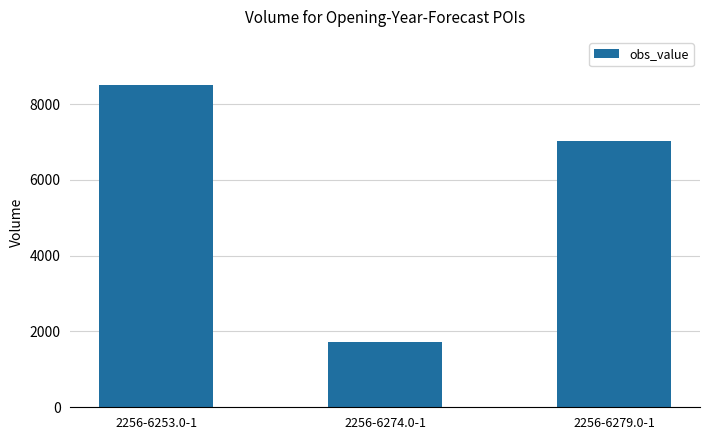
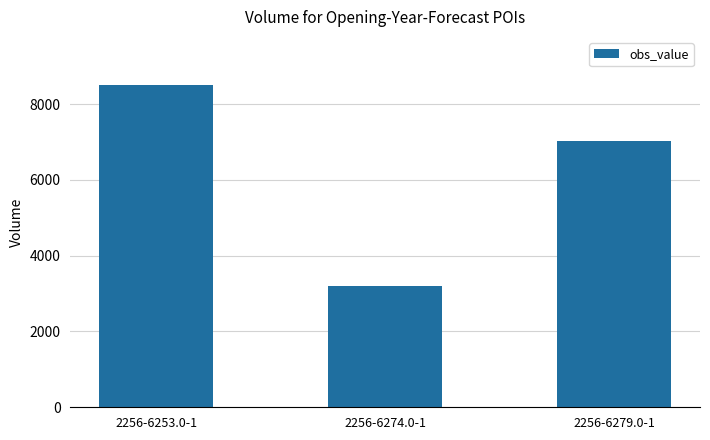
  {
    "2256-6253.0-1": 8500,
-   "2256-6274.0-1": 1700,
+   "2256-6274.0-1": 3200,
    "2256-6279.0-1": 7000
  }
